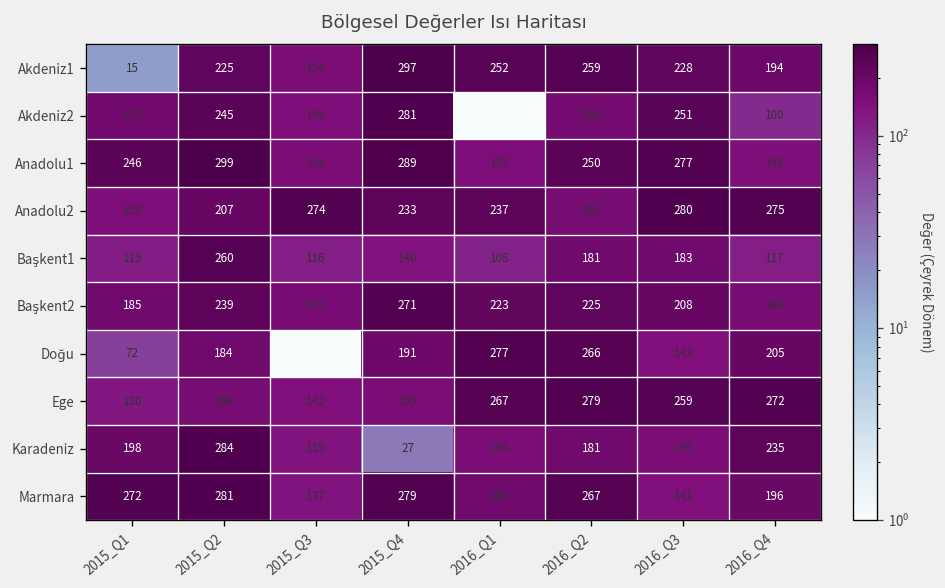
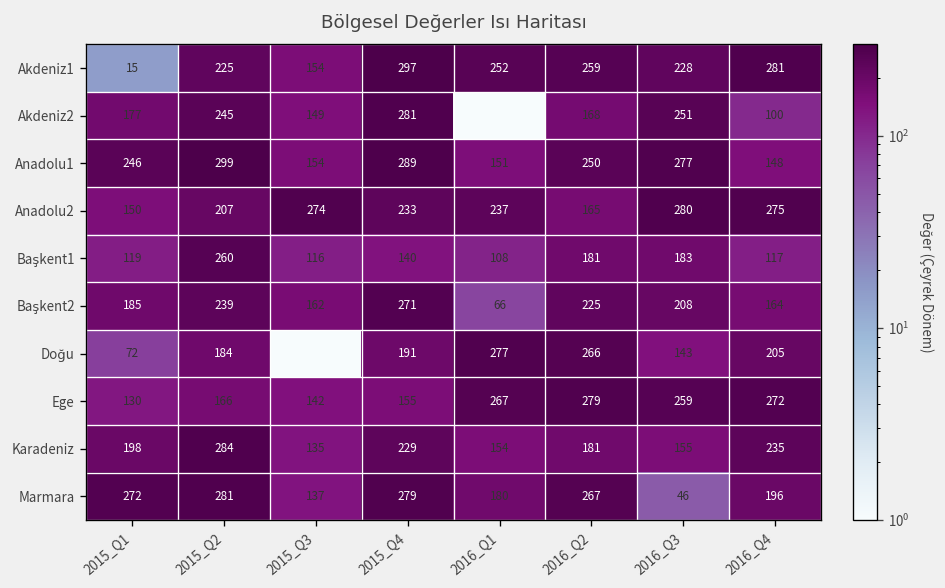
  {
    "Akdeniz1": {
      "2015_Q1": 15,
      "2015_Q2": 225,
      "2015_Q3": 154,
      "2015_Q4": 297,
      "2016_Q1": 252,
      "2016_Q2": 259,
      "2016_Q3": 228,
-     "2016_Q4": 194
+     "2016_Q4": 281
    },
    "Akdeniz2": {
      "2015_Q1": 177,
      "2015_Q2": 245,
      "2015_Q3": 149,
      "2015_Q4": 281,
      "2016_Q2": 168,
      "2016_Q3": 251,
      "2016_Q4": 100
    },
    "Anadolu1": {
      "2015_Q1": 246,
      "2015_Q2": 299,
      "2015_Q3": 154,
      "2015_Q4": 289,
      "2016_Q1": 151,
      "2016_Q2": 250,
      "2016_Q3": 277,
      "2016_Q4": 148
    },
    "Anadolu2": {
      "2015_Q1": 150,
      "2015_Q2": 207,
      "2015_Q3": 274,
      "2015_Q4": 233,
      "2016_Q1": 237,
      "2016_Q2": 165,
      "2016_Q3": 280,
      "2016_Q4": 275
    },
    "Başkent1": {
      "2015_Q1": 119,
      "2015_Q2": 260,
      "2015_Q3": 116,
      "2015_Q4": 140,
      "2016_Q1": 108,
      "2016_Q2": 181,
      "2016_Q3": 183,
      "2016_Q4": 117
    },
    "Başkent2": {
      "2015_Q1": 185,
      "2015_Q2": 239,
      "2015_Q3": 162,
      "2015_Q4": 271,
-     "2016_Q1": 223,
+     "2016_Q1": 66,
      "2016_Q2": 225,
      "2016_Q3": 208,
      "2016_Q4": 164
    },
    "Doğu": {
      "2015_Q1": 72,
      "2015_Q2": 184,
      "2015_Q4": 191,
      "2016_Q1": 277,
      "2016_Q2": 266,
      "2016_Q3": 143,
      "2016_Q4": 205
    },
    "Ege": {
      "2015_Q1": 130,
      "2015_Q2": 166,
      "2015_Q3": 142,
      "2015_Q4": 155,
      "2016_Q1": 267,
      "2016_Q2": 279,
      "2016_Q3": 259,
      "2016_Q4": 272
    },
    "Karadeniz": {
      "2015_Q1": 198,
      "2015_Q2": 284,
      "2015_Q3": 135,
-     "2015_Q4": 27,
+     "2015_Q4": 229,
      "2016_Q1": 154,
      "2016_Q2": 181,
      "2016_Q3": 155,
      "2016_Q4": 235
    },
    "Marmara": {
      "2015_Q1": 272,
      "2015_Q2": 281,
      "2015_Q3": 137,
      "2015_Q4": 279,
      "2016_Q1": 180,
      "2016_Q2": 267,
-     "2016_Q3": 141,
+     "2016_Q3": 46,
      "2016_Q4": 196
    }
  }
